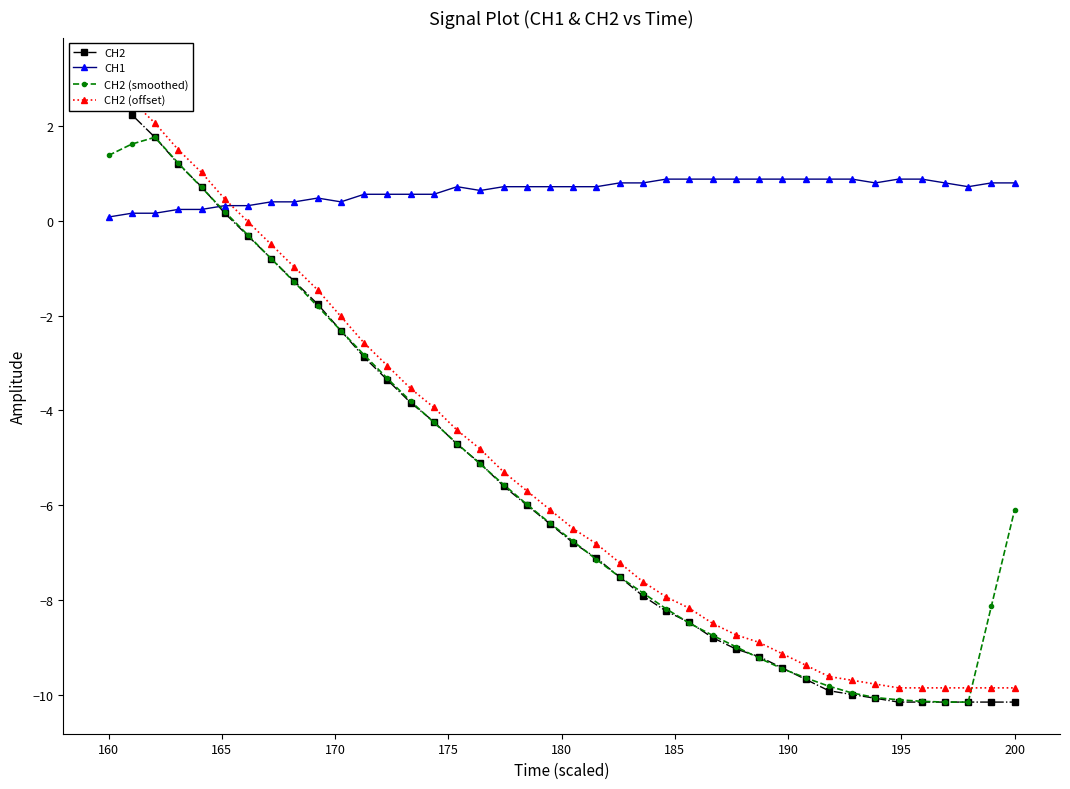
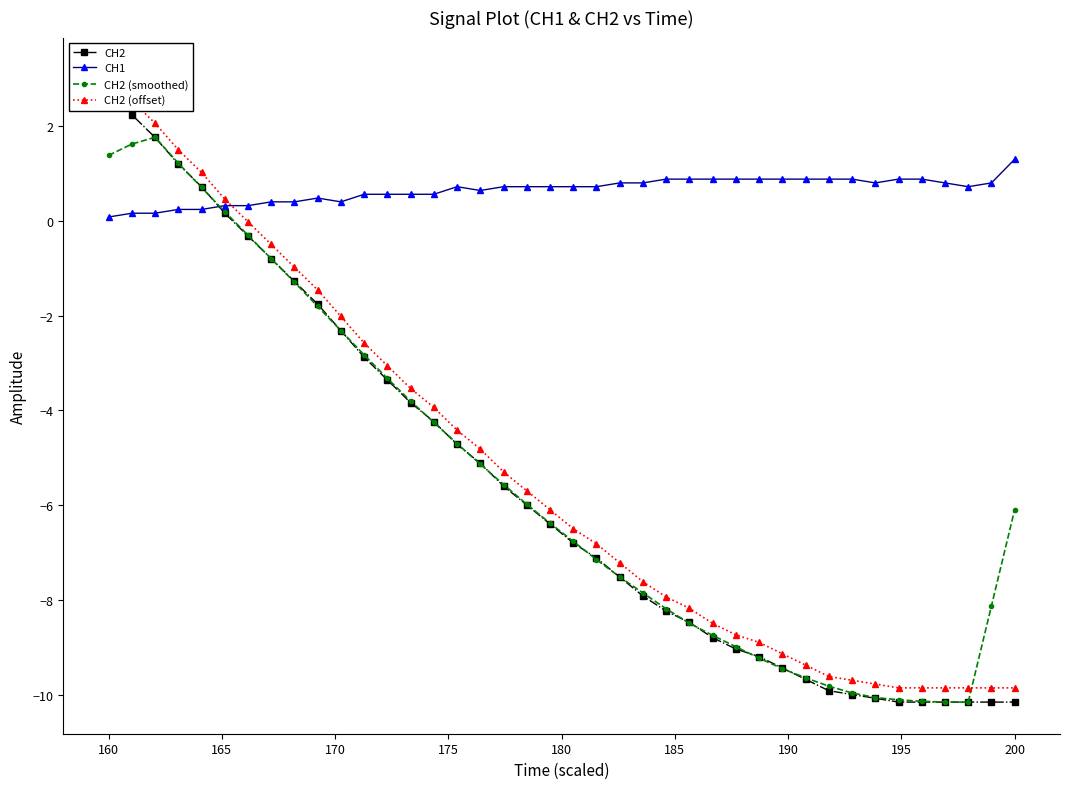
  {
    "CH2": {
      "200": -10.2
    },
    "CH1": {
      "160": 0.1,
-     "200": 0.8
+     "200": 1.3
    },
    "CH2 (smoothed)": {
      "160": 1.4,
      "200": -6.1
    },
    "CH2 (offset)": {
      "200": -9.9
    }
  }
